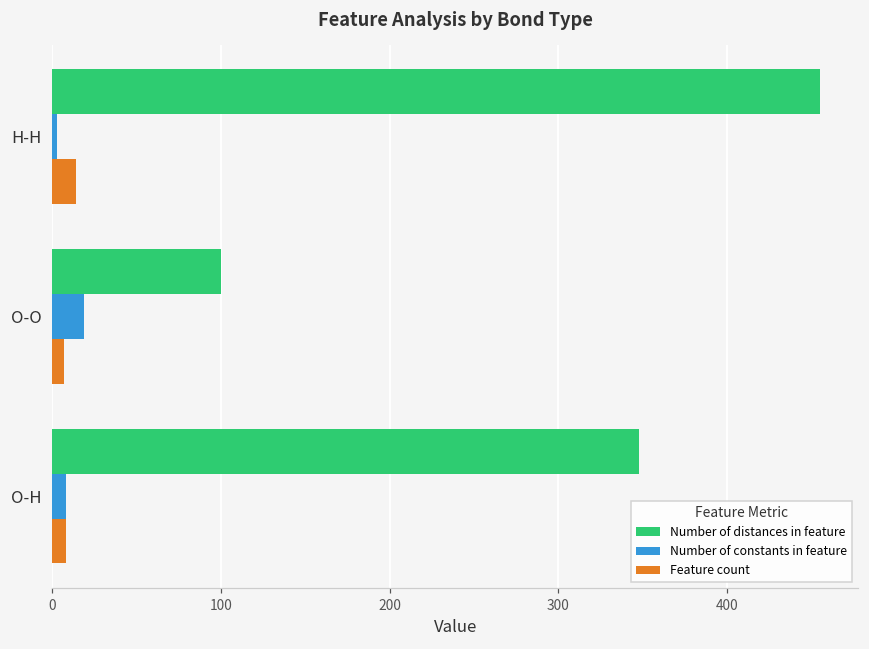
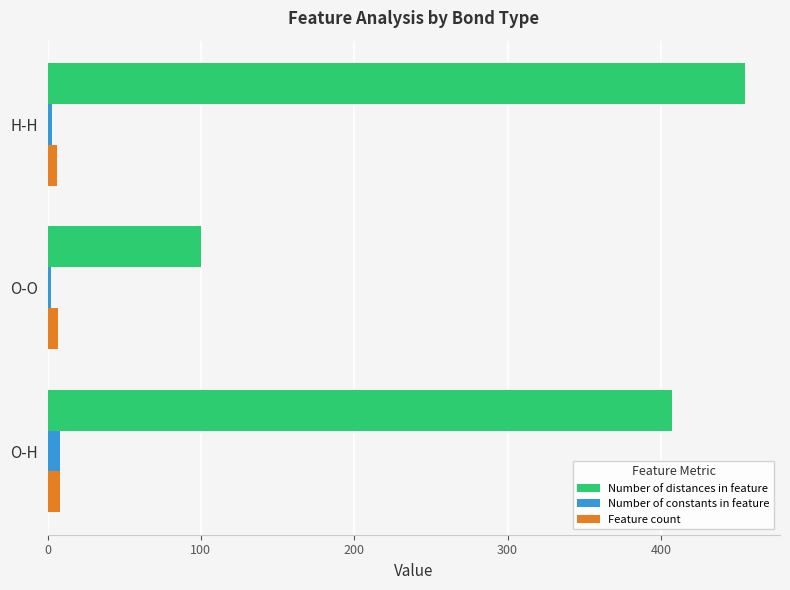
  {
    "Number of distances in feature": {
      "H-H": 455,
      "O-O": 100,
-     "O-H": 348
+     "O-H": 407
    },
    "Number of constants in feature": {
      "H-H": 3,
-     "O-O": 19,
+     "O-O": 2,
      "O-H": 8
    },
    "Feature count": {
-     "H-H": 14,
+     "H-H": 6,
      "O-O": 7,
      "O-H": 8
    }
  }
